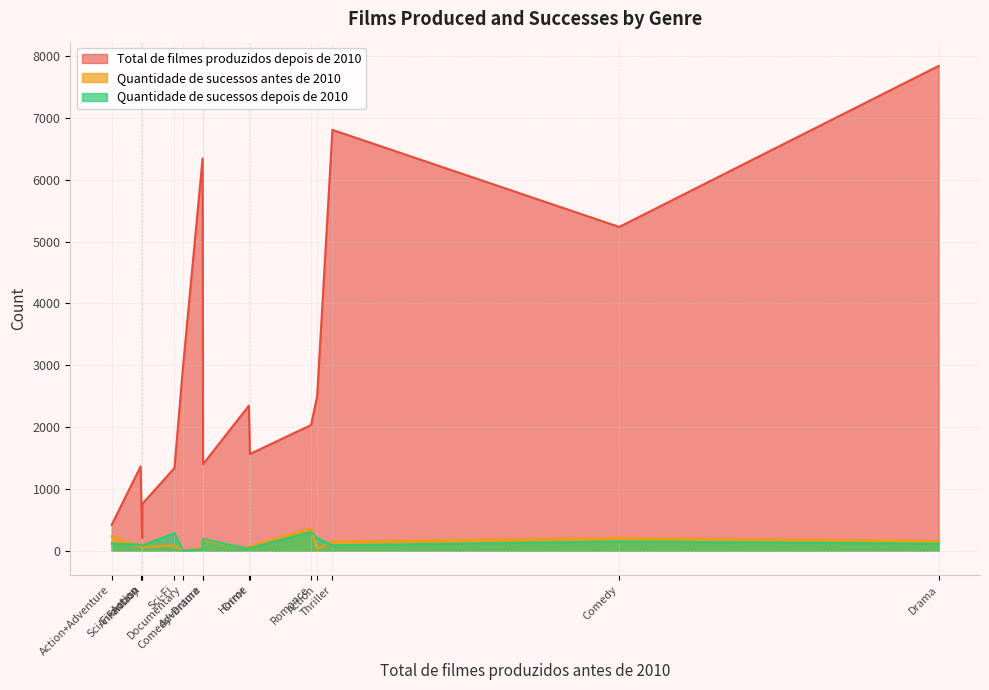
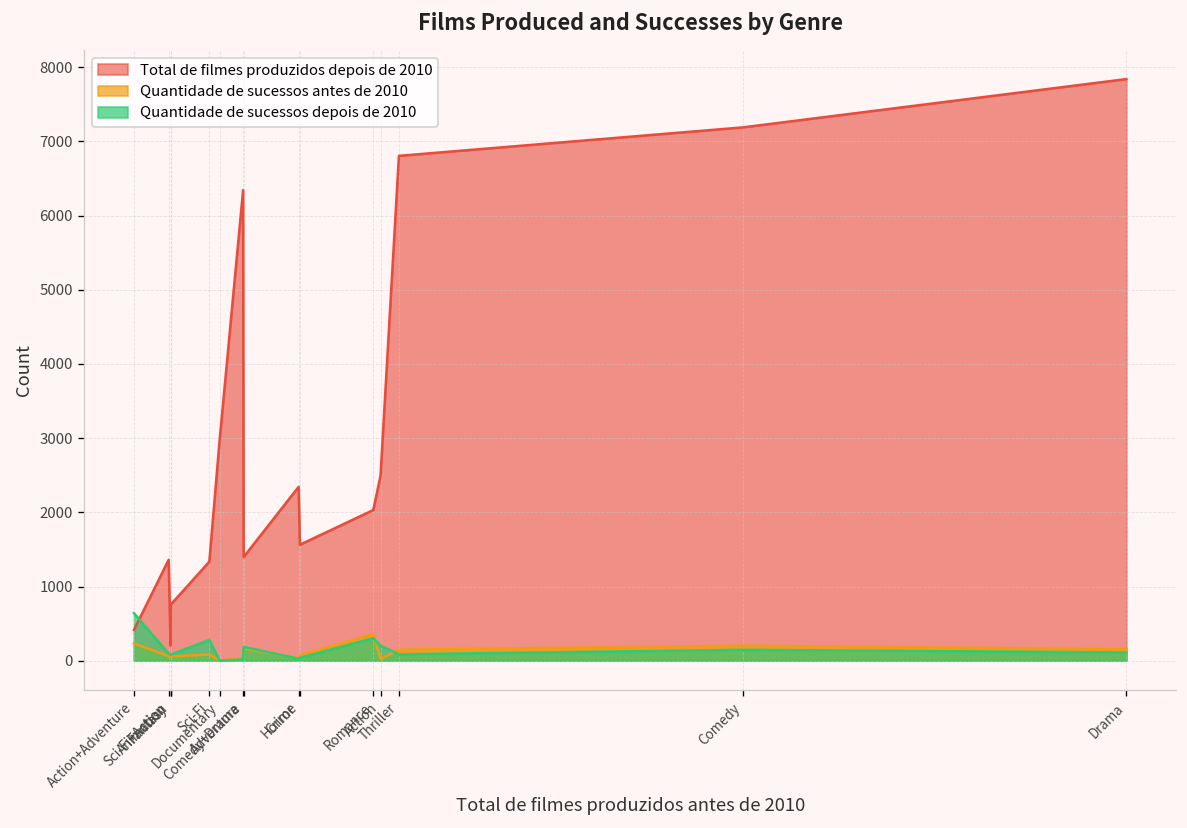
  {
    "Total de filmes produzidos depois de 2010": {
      "Action+Adventure": 400,
      "Sci-Fi+Action": 1400,
      "Fantasy": 200,
      "Animation": 800,
      "Sci-Fi": 1300,
      "Documentary": 3000,
      "Comedy+Drama": 6300,
      "Adventure": 1400,
      "Horror": 2300,
      "Crime": 1600,
      "Romance": 2000,
      "Action": 2500,
      "Thriller": 6800,
-     "Comedy": 5200,
+     "Comedy": 7200,
      "Drama": 7800
    },
    "Quantidade de sucessos antes de 2010": {
      "Action+Adventure": 200,
      "Sci-Fi": 100,
      "Romance": 400,
      "Action": 0,
      "Thriller": 100,
      "Comedy": 200,
      "Drama": 200
    },
    "Quantidade de sucessos depois de 2010": {
-     "Action+Adventure": 100,
+     "Action+Adventure": 600,
      "Sci-Fi": 300,
      "Romance": 300,
      "Action": 200,
      "Thriller": 100,
      "Comedy": 100,
      "Drama": 100
    }
  }
